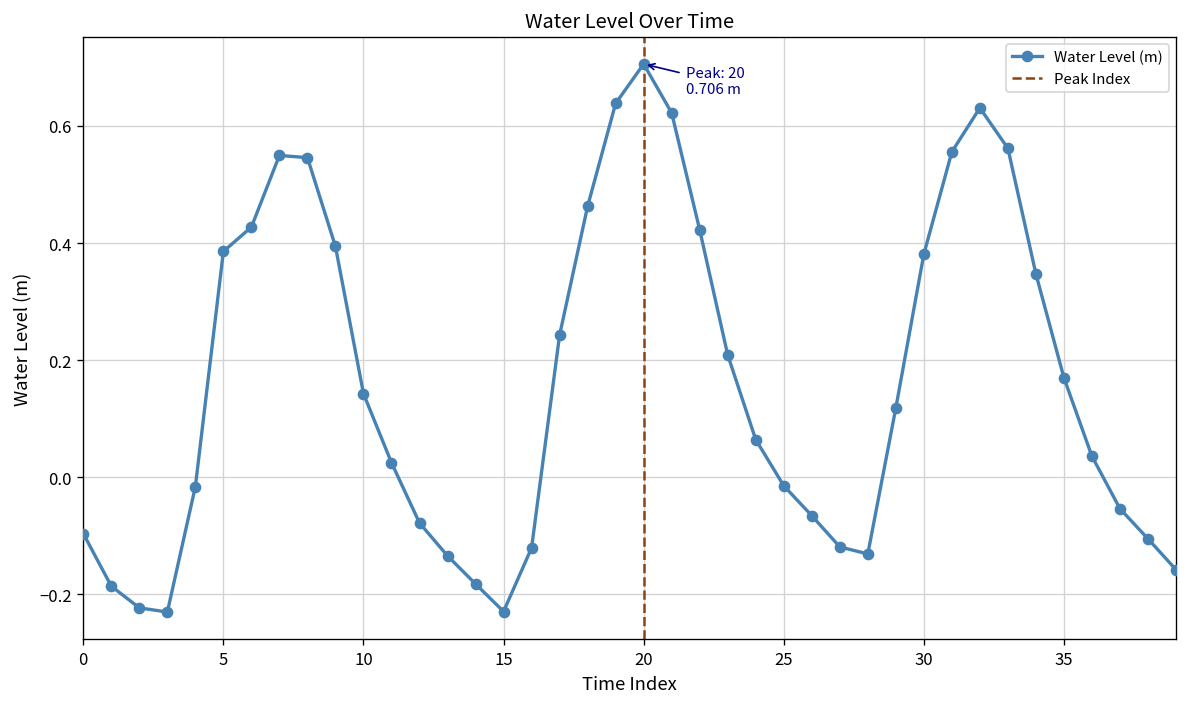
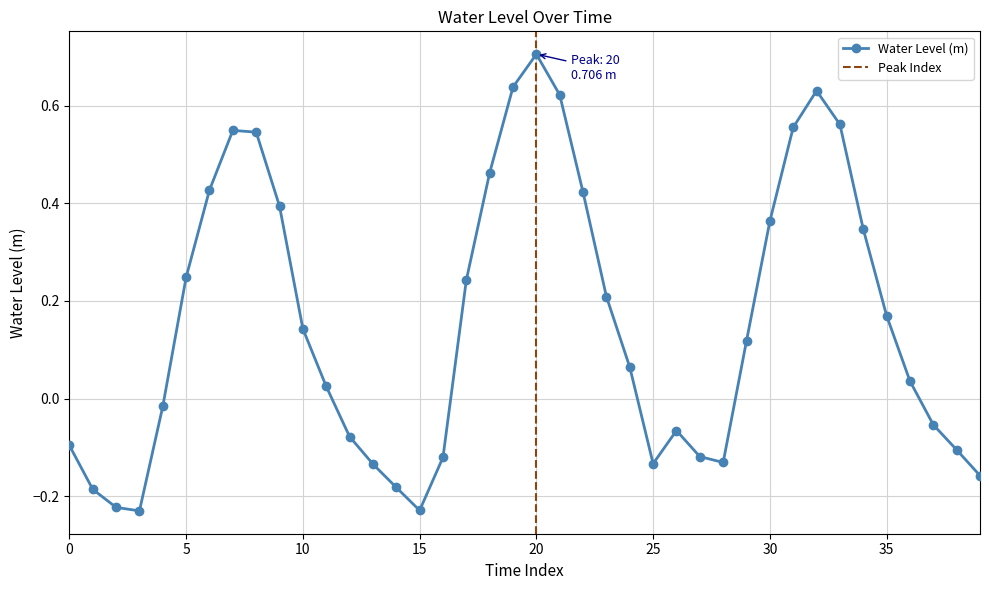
  {
    "0": -0.10,
-   "5": 0.39,
+   "5": 0.25,
    "10": 0.14,
    "15": -0.23,
-   "25": -0.01,
-   "30": 0.38,
+   "25": -0.13,
+   "30": 0.36,
    "35": 0.17
  }
